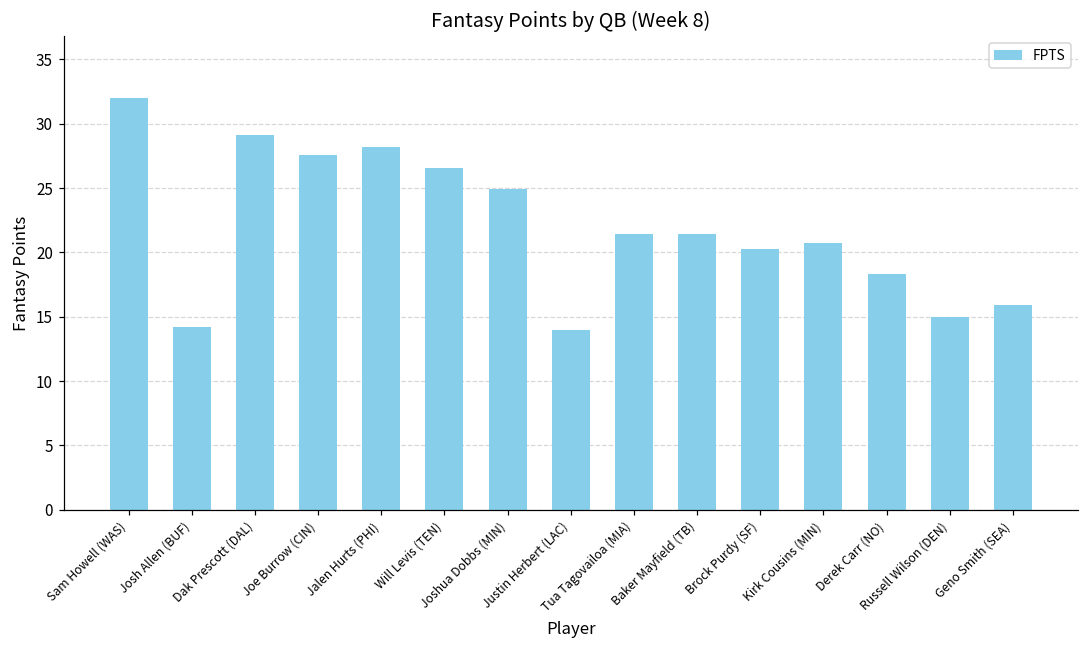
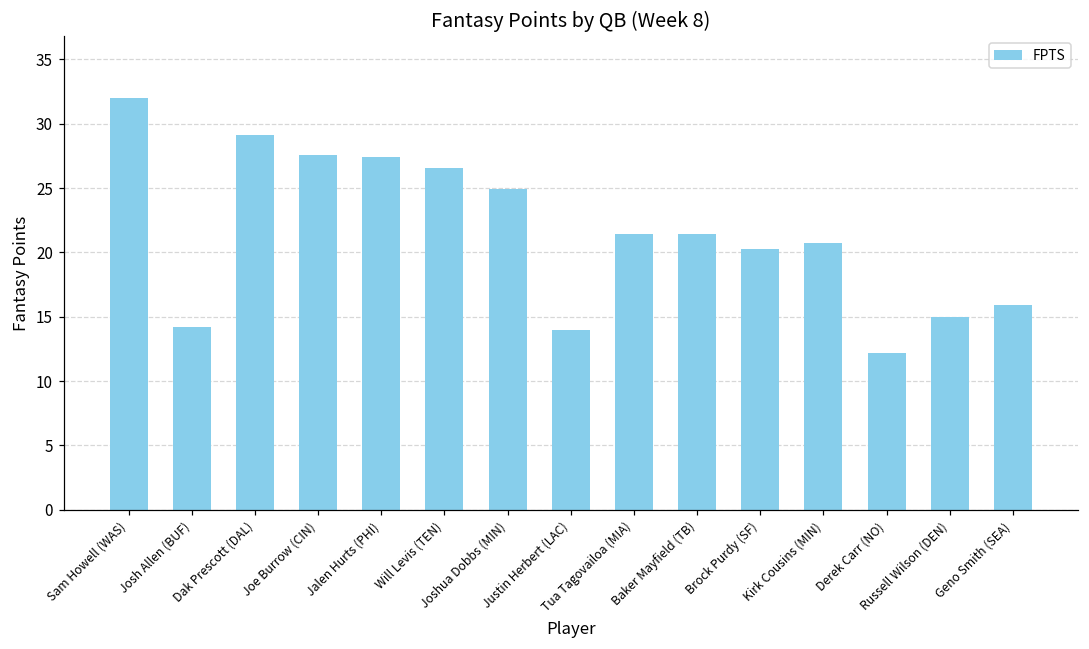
  {
    "Sam Howell (WAS)": 32.0,
    "Josh Allen (BUF)": 14.2,
    "Dak Prescott (DAL)": 29.1,
    "Joe Burrow (CIN)": 27.6,
-   "Jalen Hurts (PHI)": 28.2,
+   "Jalen Hurts (PHI)": 27.4,
    "Will Levis (TEN)": 26.6,
    "Joshua Dobbs (MIN)": 24.9,
    "Justin Herbert (LAC)": 14.0,
    "Tua Tagovailoa (MIA)": 21.4,
    "Baker Mayfield (TB)": 21.4,
    "Brock Purdy (SF)": 20.3,
    "Kirk Cousins (MIN)": 20.7,
-   "Derek Carr (NO)": 18.3,
+   "Derek Carr (NO)": 12.2,
    "Russell Wilson (DEN)": 15.0,
    "Geno Smith (SEA)": 15.9
  }
